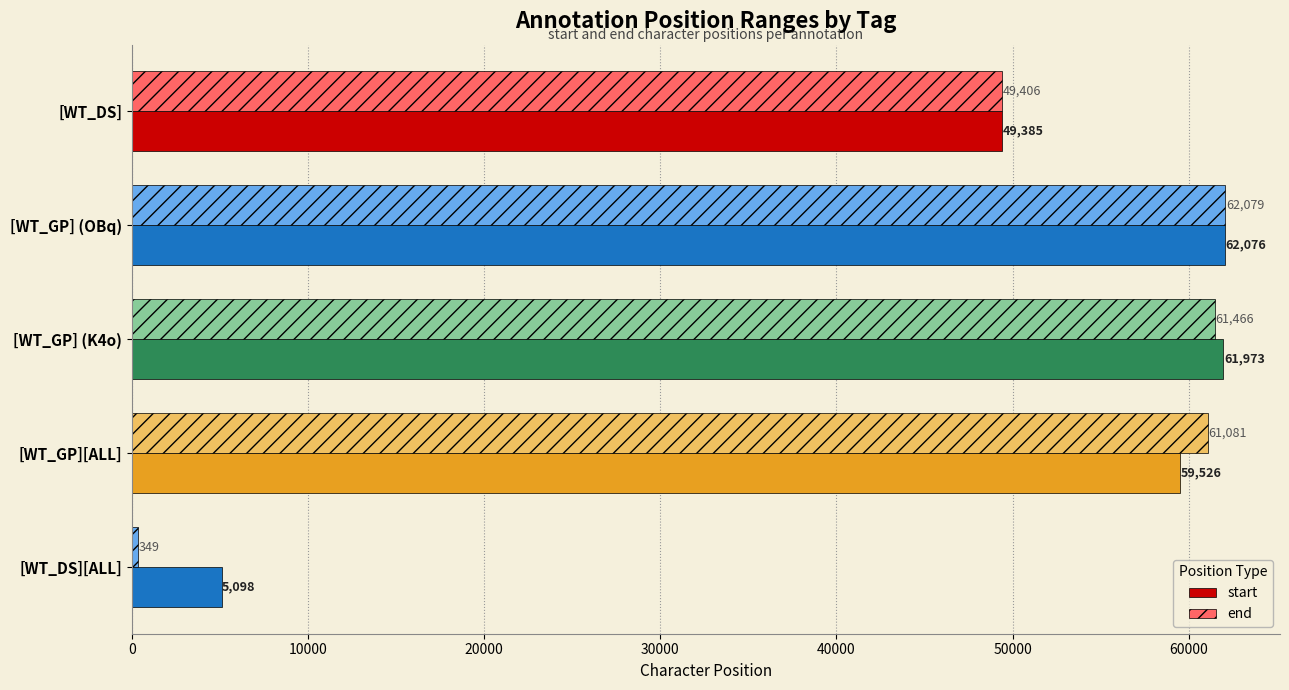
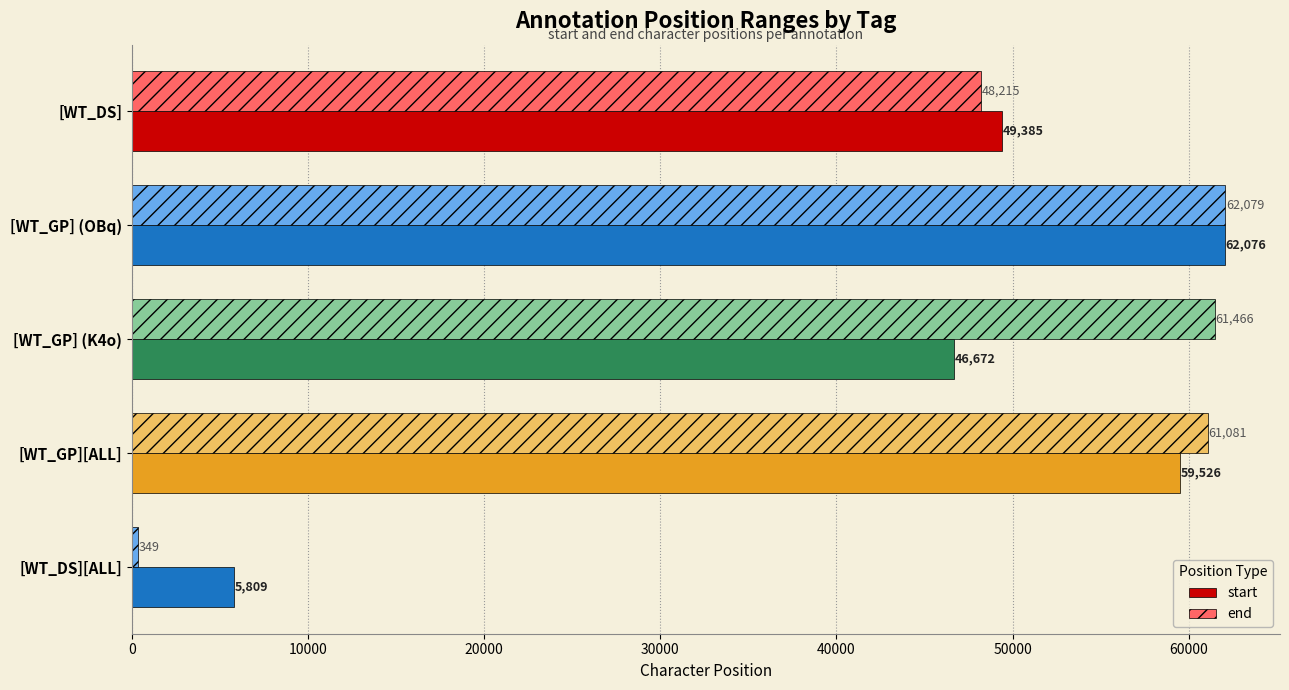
  {
    "start": {
      "[WT_DS]": "49,385",
      "[WT_GP] (OBq)": "62,076",
-     "[WT_GP] (K4o)": "61,973",
+     "[WT_GP] (K4o)": "46,672",
      "[WT_GP][ALL]": "59,526",
-     "[WT_DS][ALL]": "5,098"
+     "[WT_DS][ALL]": "5,809"
    },
    "end": {
-     "[WT_DS]": "49,406",
+     "[WT_DS]": "48,215",
      "[WT_GP] (OBq)": "62,079",
      "[WT_GP] (K4o)": "61,466",
      "[WT_GP][ALL]": "61,081",
      "[WT_DS][ALL]": "349"
    }
  }
